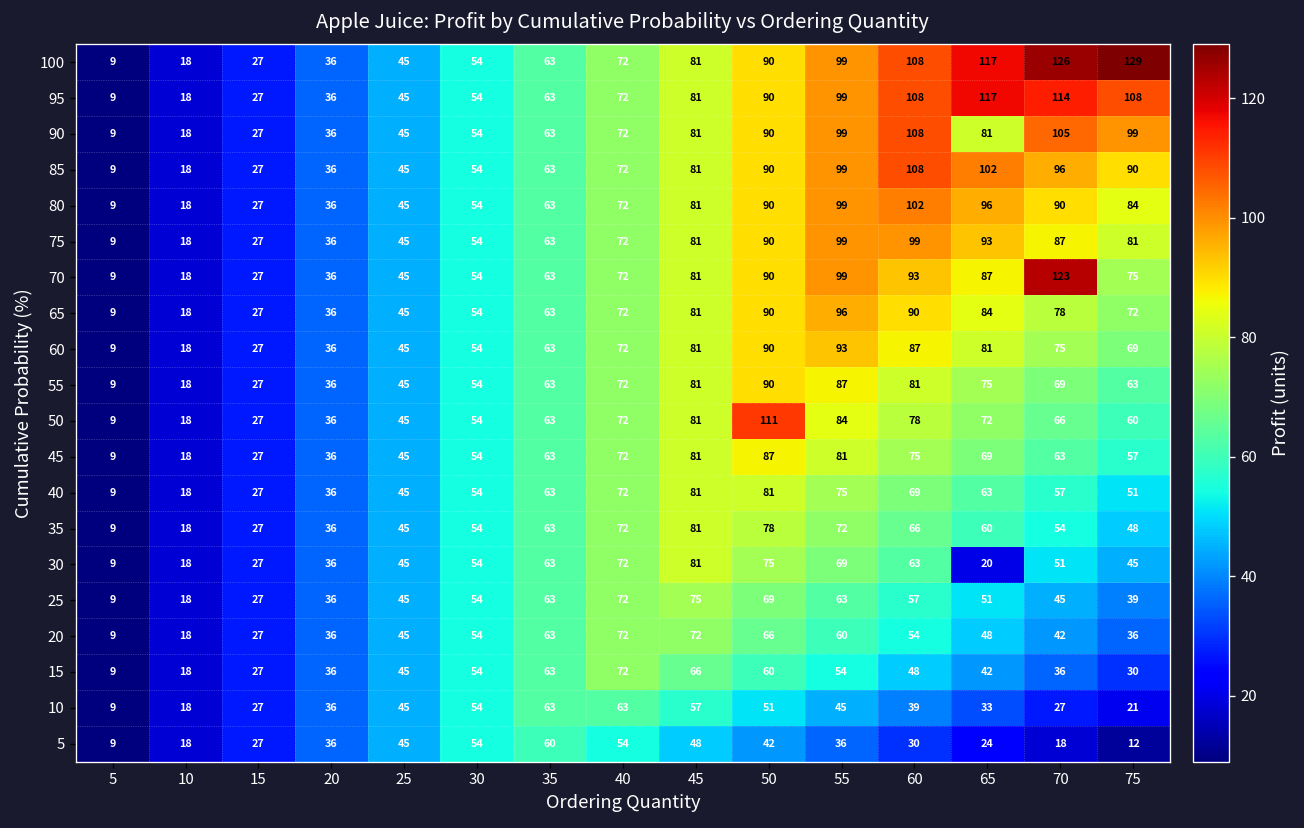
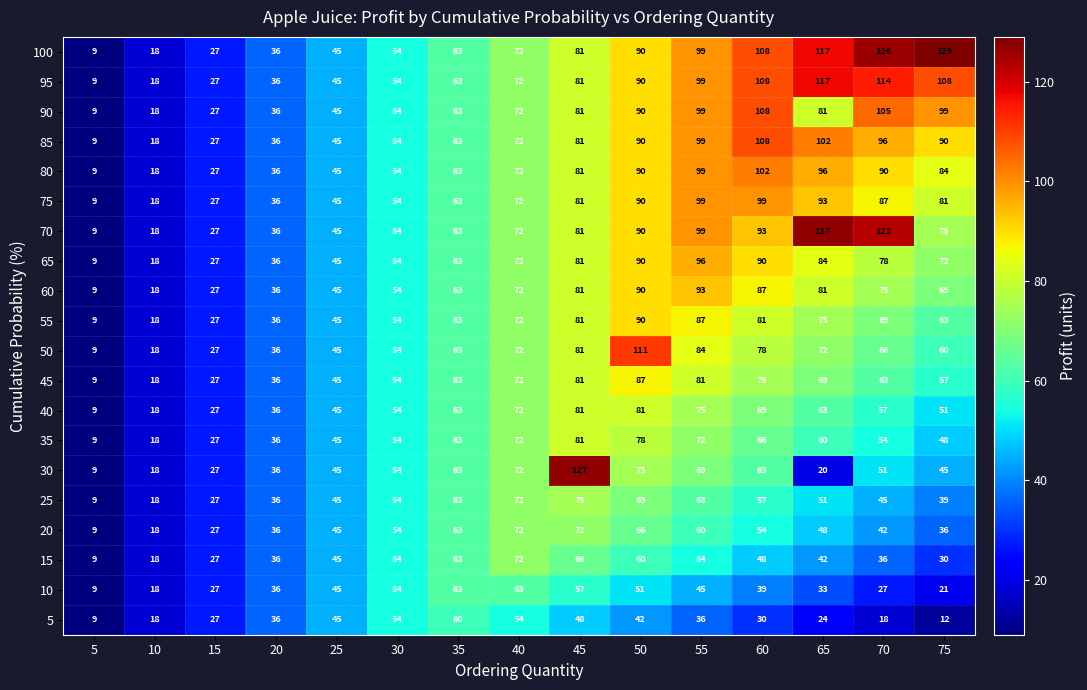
  {
    "70": {
      "5": 9,
      "10": 18,
      "15": 27,
      "20": 36,
      "25": 45,
      "30": 54,
      "35": 63,
      "40": 72,
      "45": 81,
      "50": 90,
      "55": 99,
      "60": 93,
-     "65": 87,
+     "65": 127,
      "70": 123,
      "75": 75
    },
    "30": {
      "5": 9,
      "10": 18,
      "15": 27,
      "20": 36,
      "25": 45,
      "30": 54,
      "35": 63,
      "40": 72,
-     "45": 81,
+     "45": 127,
      "50": 75,
      "55": 69,
      "60": 63,
      "65": 20,
      "70": 51,
      "75": 45
    }
  }
